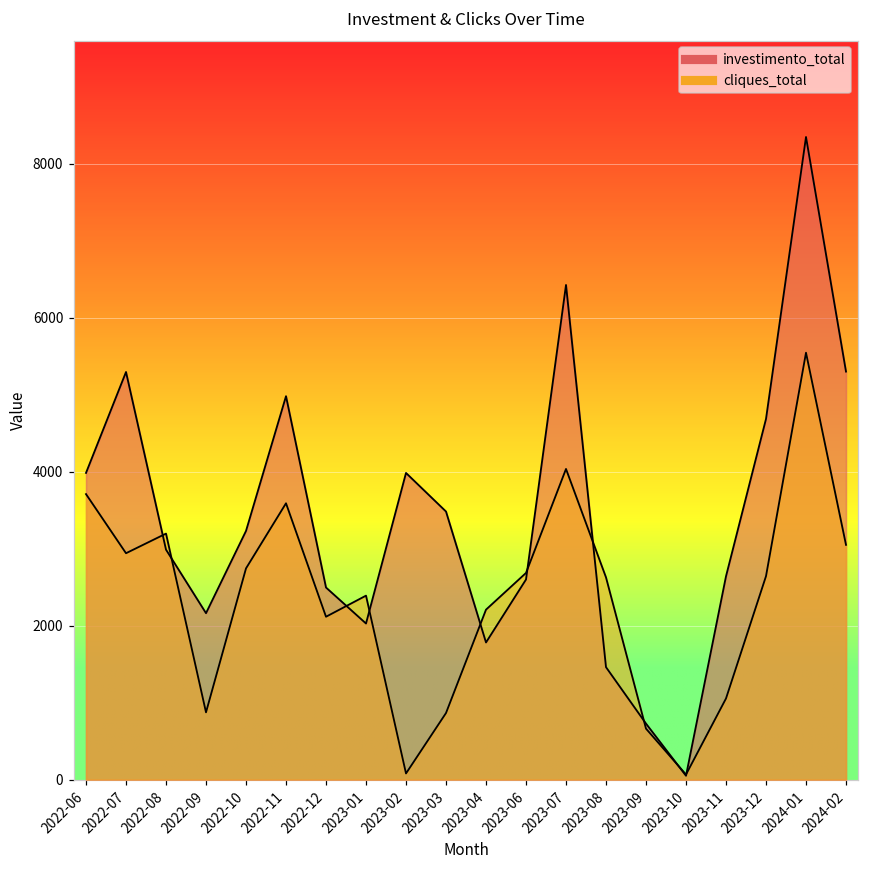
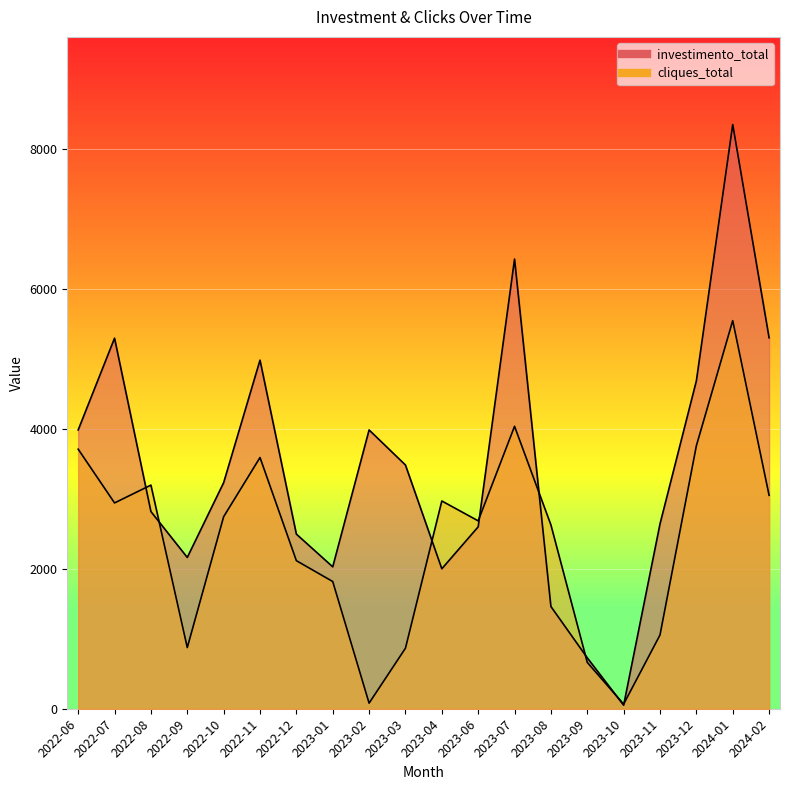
  {
    "investimento_total": {
      "2022-06": 4000,
      "2022-07": 5300,
-     "2022-08": 3000,
+     "2022-08": 2800,
      "2022-09": 2200,
      "2022-10": 3200,
      "2022-11": 5000,
      "2022-12": 2500,
      "2023-01": 2000,
      "2023-02": 4000,
      "2023-03": 3500,
-     "2023-04": 1800,
+     "2023-04": 2000,
      "2023-06": 2600,
      "2023-07": 6400,
      "2023-08": 1500,
      "2023-09": 700,
      "2023-11": 2600,
      "2023-12": 4700,
      "2024-01": 8300,
      "2024-02": 5300
    },
    "cliques_total": {
      "2022-06": 3700,
      "2022-07": 2900,
      "2022-08": 3200,
      "2022-09": 900,
      "2022-10": 2700,
      "2022-11": 3600,
      "2022-12": 2100,
-     "2023-01": 2400,
+     "2023-01": 1800,
      "2023-02": 100,
      "2023-03": 900,
-     "2023-04": 2200,
+     "2023-04": 3000,
      "2023-06": 2700,
      "2023-07": 4000,
      "2023-08": 2600,
      "2023-09": 700,
      "2023-11": 1100,
-     "2023-12": 2600,
+     "2023-12": 3800,
      "2024-01": 5500,
      "2024-02": 3100
    }
  }
